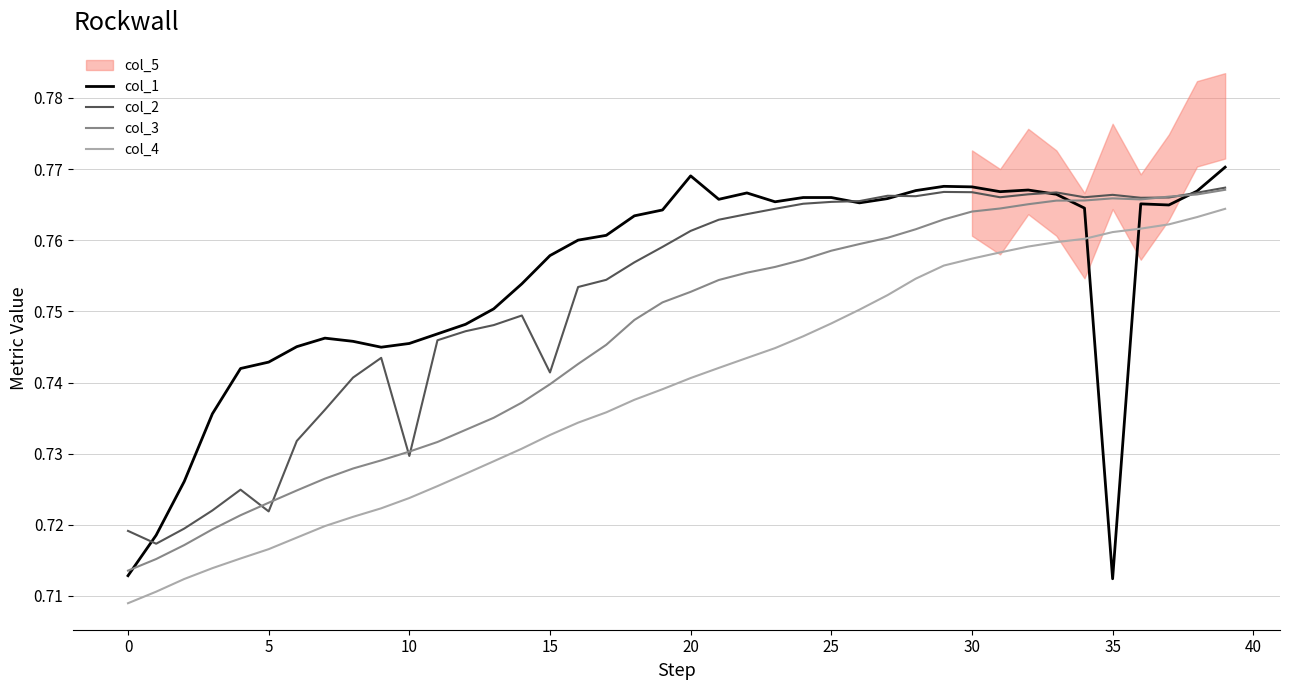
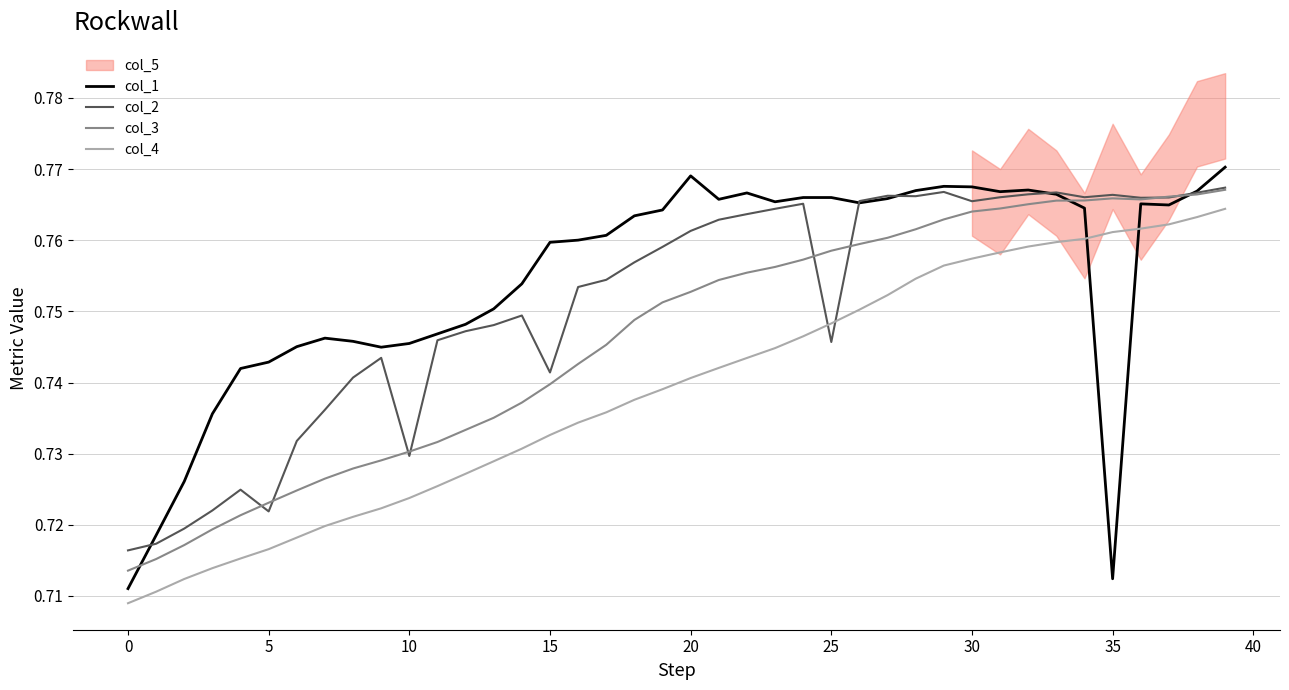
  {
    "col_1": {
-     "0": 0.713,
+     "0": 0.711,
      "5": 0.743,
      "10": 0.745,
-     "15": 0.758,
+     "15": 0.760,
      "20": 0.769,
      "25": 0.766,
      "30": 0.768,
      "35": 0.712
    },
    "col_2": {
-     "0": 0.719,
+     "0": 0.716,
      "5": 0.722,
      "10": 0.730,
      "15": 0.741,
      "20": 0.761,
-     "25": 0.765,
-     "30": 0.767,
+     "25": 0.746,
+     "30": 0.765,
      "35": 0.766
    }
  }
